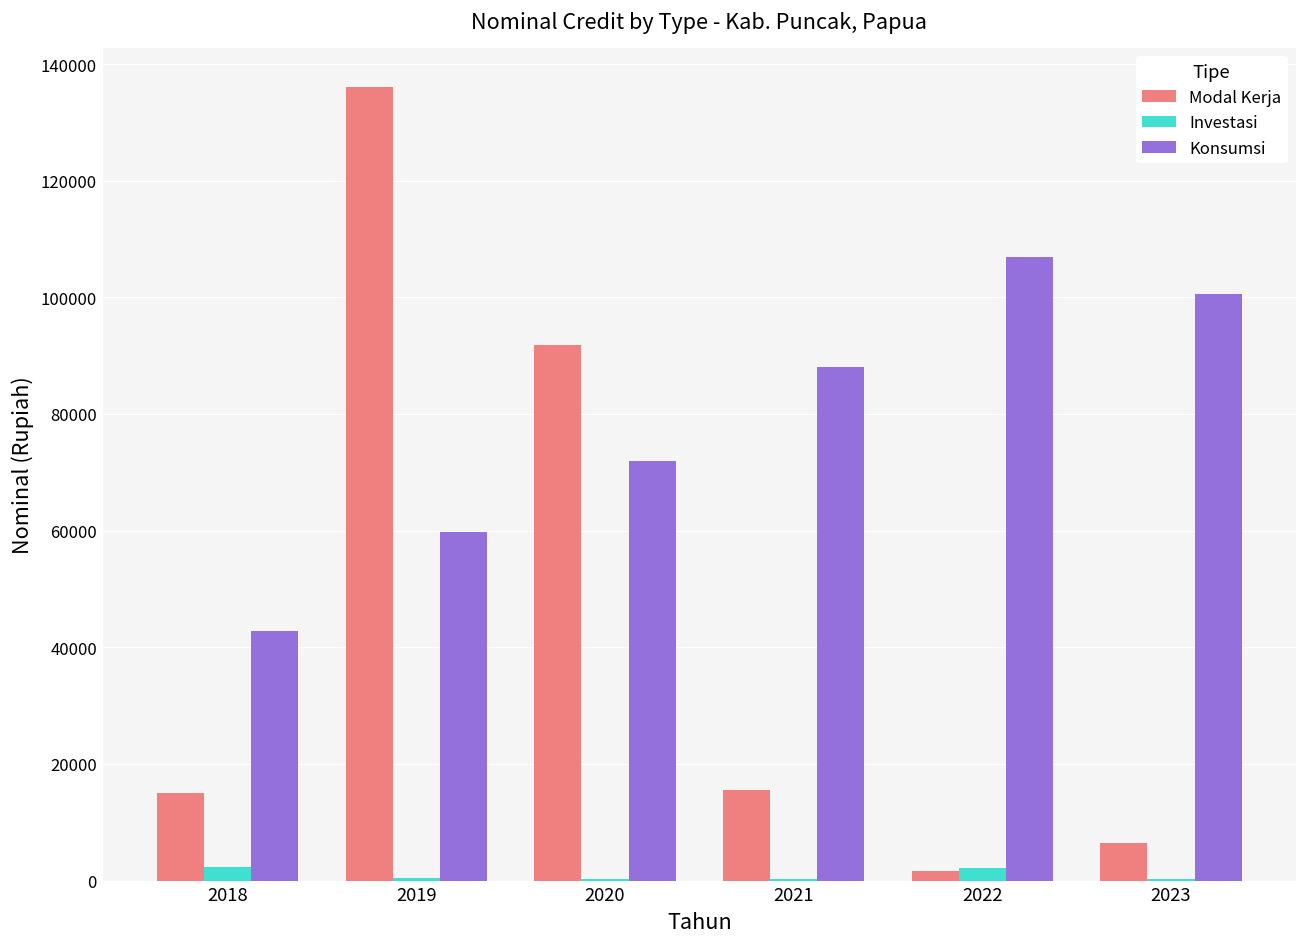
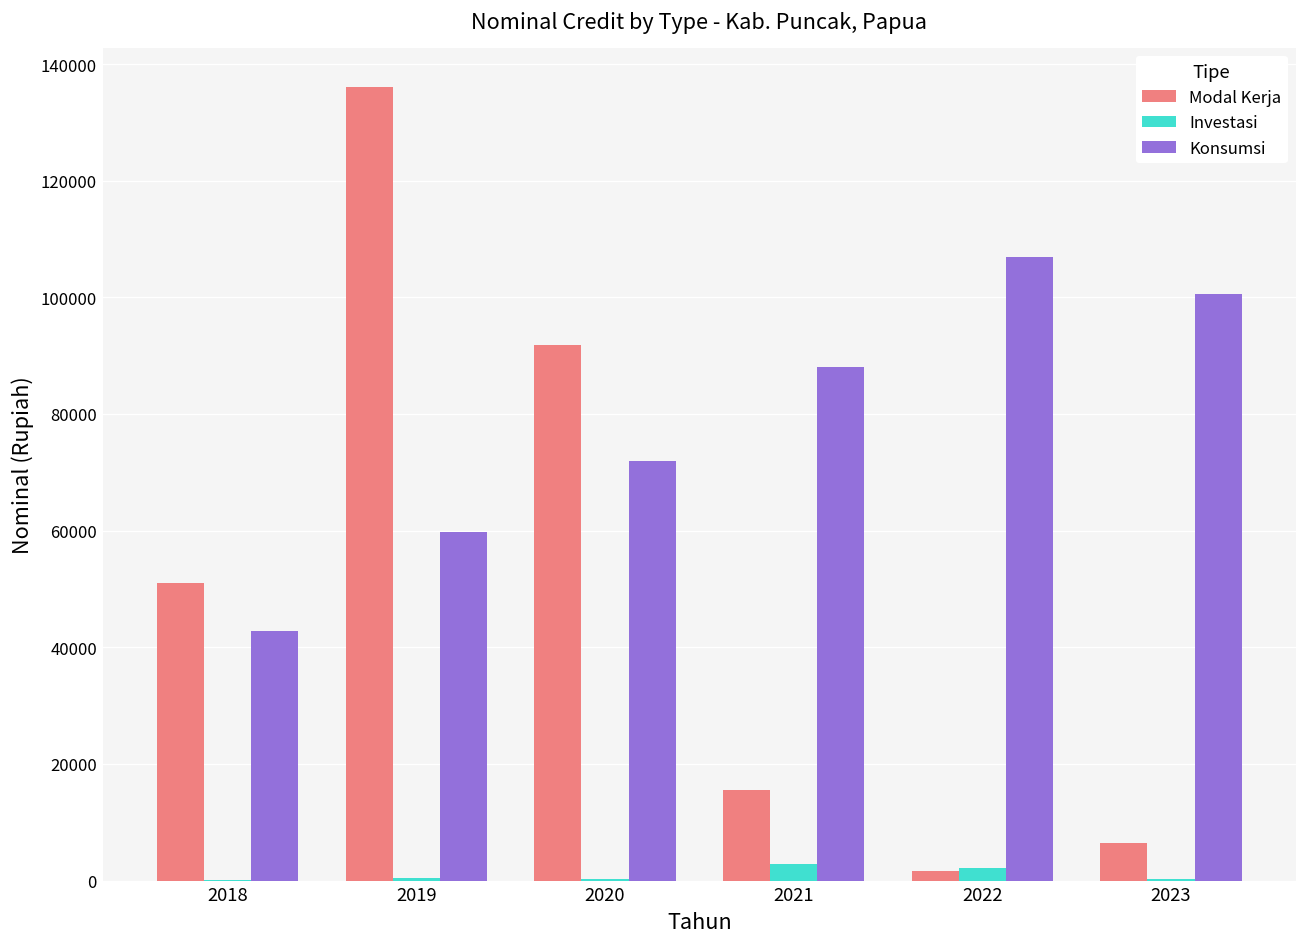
  {
    "Modal Kerja": {
-     "2018": 15000,
+     "2018": 51000,
      "2019": 136000,
      "2020": 92000,
      "2021": 16000,
      "2022": 2000,
      "2023": 6000
    },
    "Investasi": {
-     "2018": 2000,
-     "2021": 0,
+     "2018": 0,
+     "2021": 3000,
      "2022": 2000
    },
    "Konsumsi": {
      "2018": 43000,
      "2019": 60000,
      "2020": 72000,
      "2021": 88000,
      "2022": 107000,
      "2023": 101000
    }
  }
